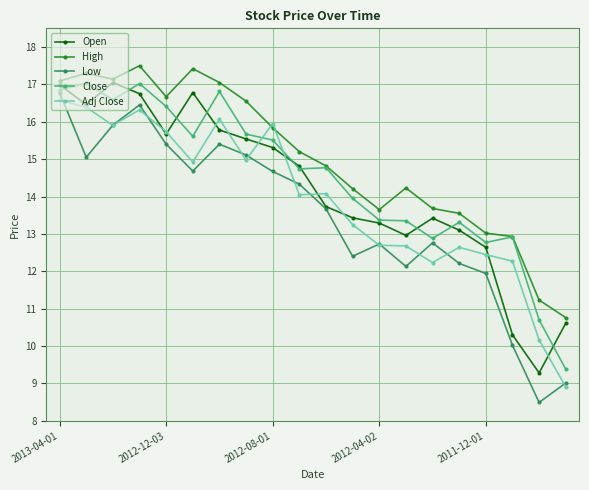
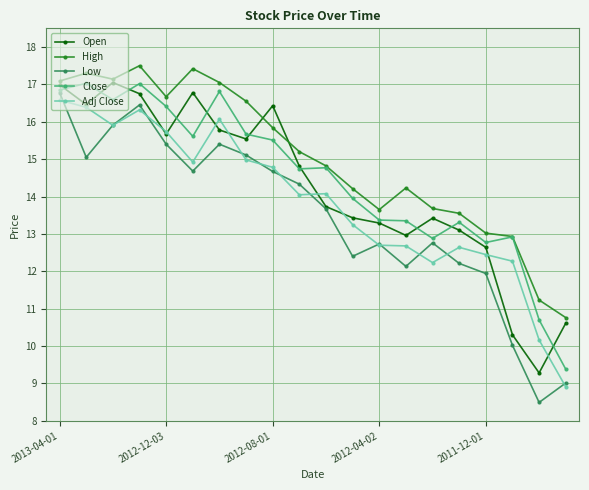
  {
    "Open": {
-     "2012-08-01": 15.3,
+     "2012-08-01": 16.4,
      "2012-04-02": 13.3,
      "2011-12-01": 12.6
    },
    "Adj Close": {
-     "2012-08-01": 16.0,
+     "2012-08-01": 14.8,
      "2011-12-01": 12.4
    }
  }
